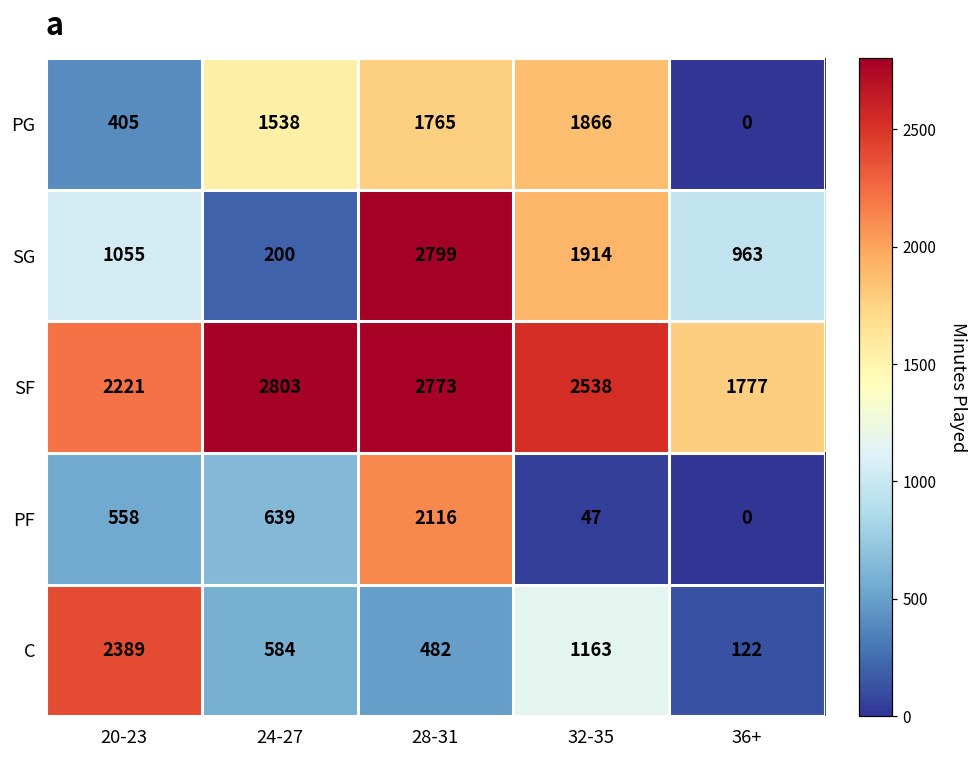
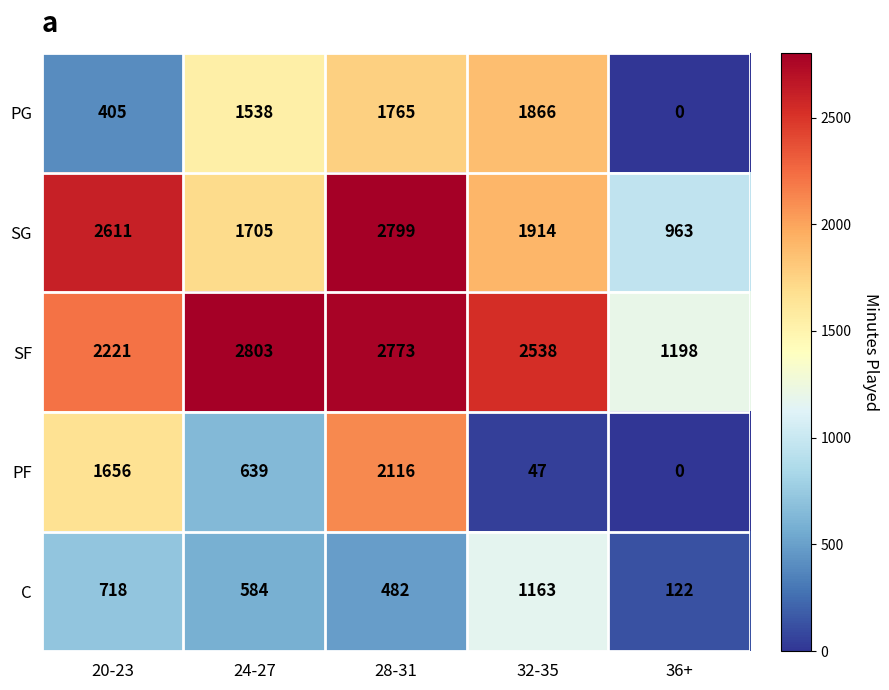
  {
    "PG": {
      "20-23": 405,
      "24-27": 1538,
      "28-31": 1765,
      "32-35": 1866,
      "36+": 0
    },
    "SG": {
-     "20-23": 1055,
-     "24-27": 200,
+     "20-23": 2611,
+     "24-27": 1705,
      "28-31": 2799,
      "32-35": 1914,
      "36+": 963
    },
    "SF": {
      "20-23": 2221,
      "24-27": 2803,
      "28-31": 2773,
      "32-35": 2538,
-     "36+": 1777
+     "36+": 1198
    },
    "PF": {
-     "20-23": 558,
+     "20-23": 1656,
      "24-27": 639,
      "28-31": 2116,
      "32-35": 47,
      "36+": 0
    },
    "C": {
-     "20-23": 2389,
+     "20-23": 718,
      "24-27": 584,
      "28-31": 482,
      "32-35": 1163,
      "36+": 122
    }
  }
